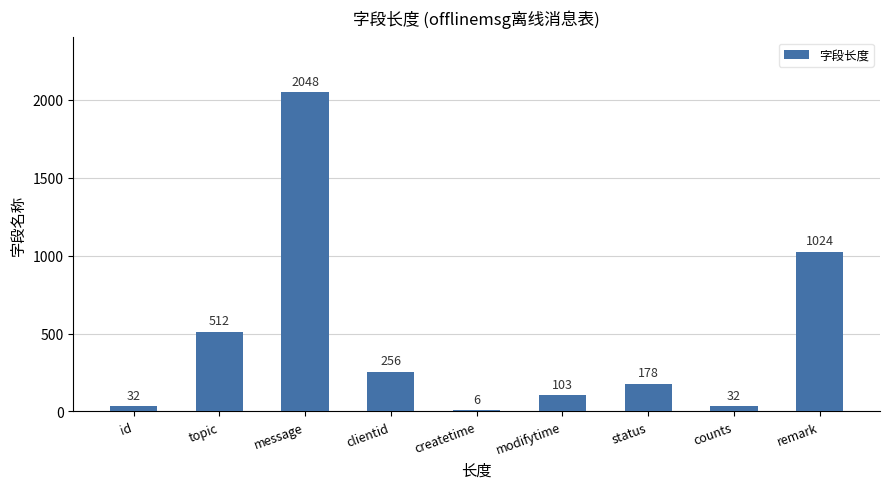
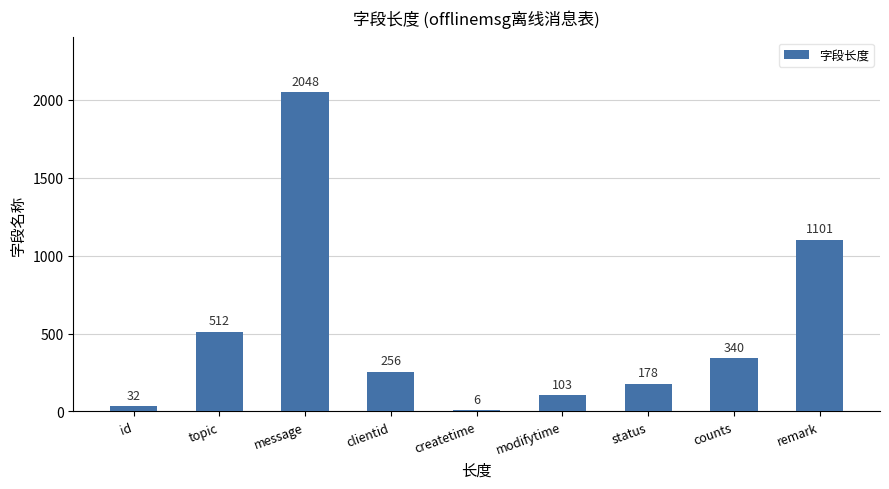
  {
    "id": 32,
    "topic": 512,
    "message": 2048,
    "clientid": 256,
    "createtime": 6,
    "modifytime": 103,
    "status": 178,
-   "counts": 32,
-   "remark": 1024
+   "counts": 340,
+   "remark": 1101
  }
